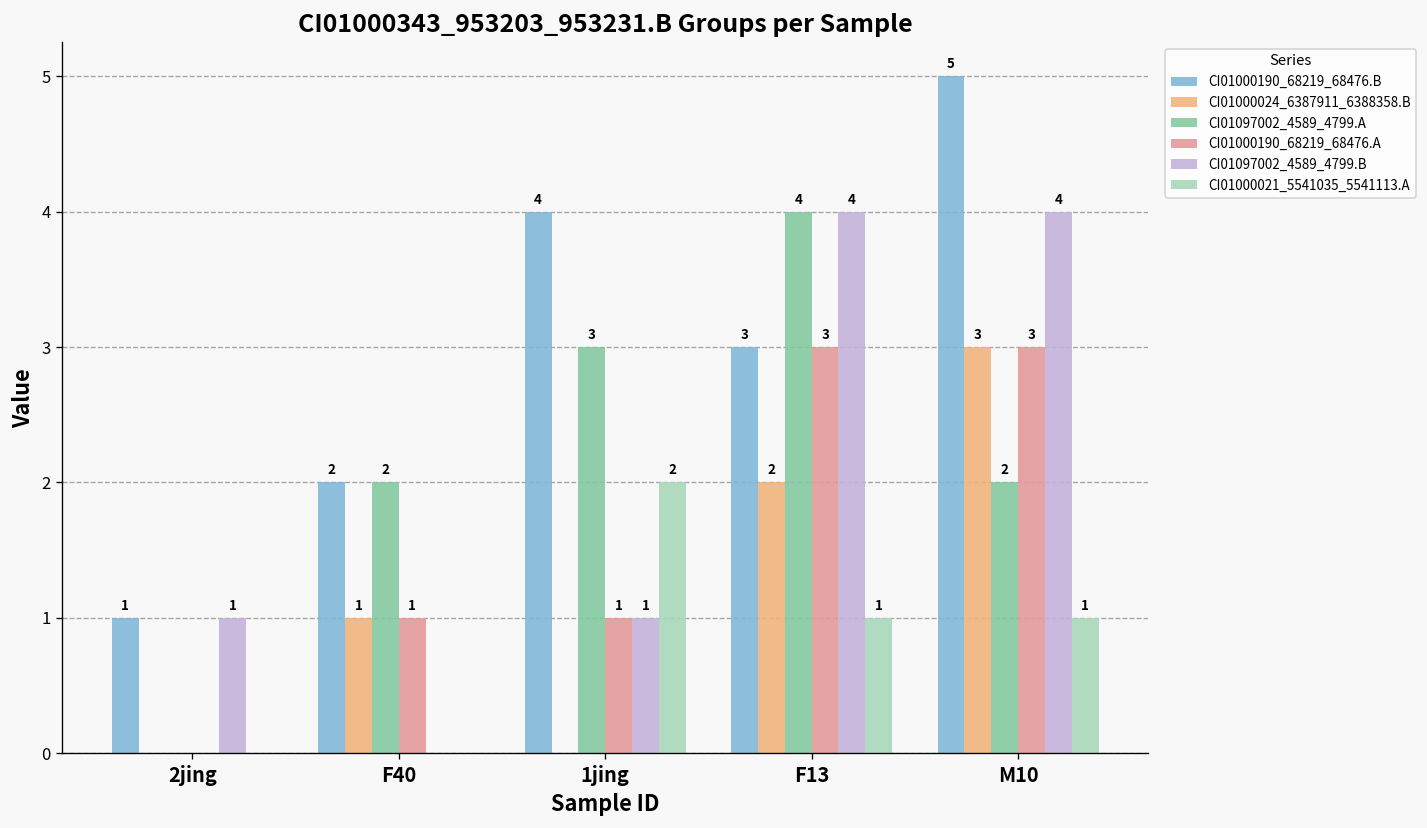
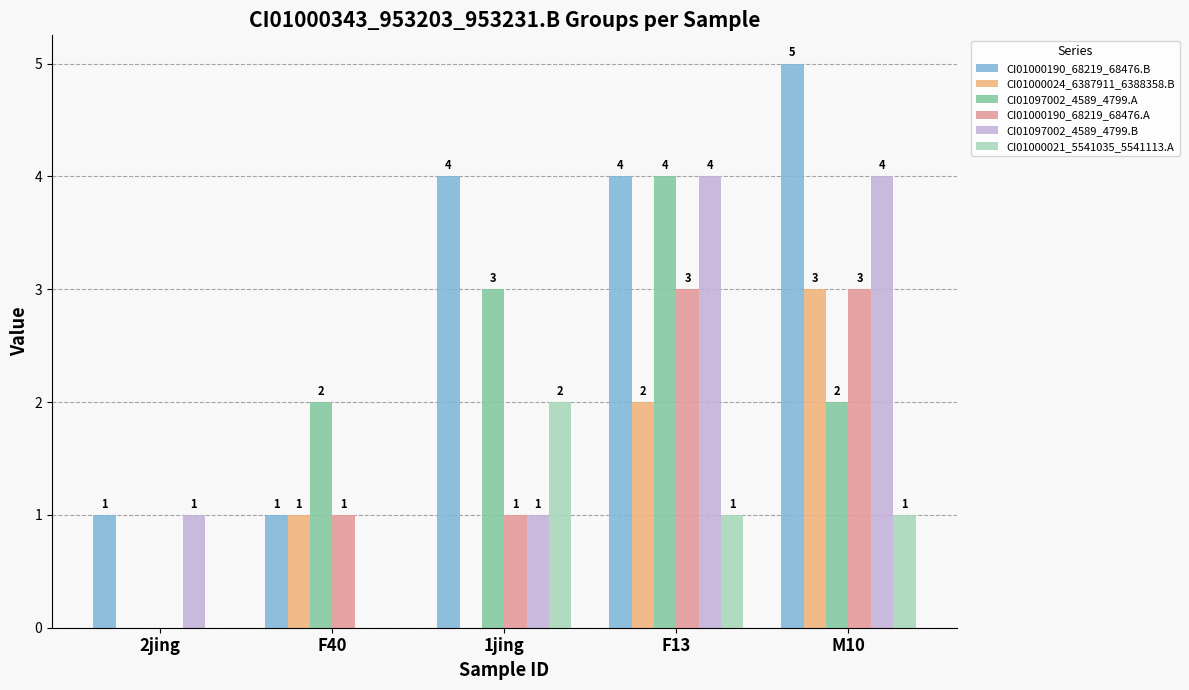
  {
    "CI01000190_68219_68476.B": {
      "2jing": 1,
-     "F40": 2,
+     "F40": 1,
      "1jing": 4,
-     "F13": 3,
+     "F13": 4,
      "M10": 5
    }
  }
